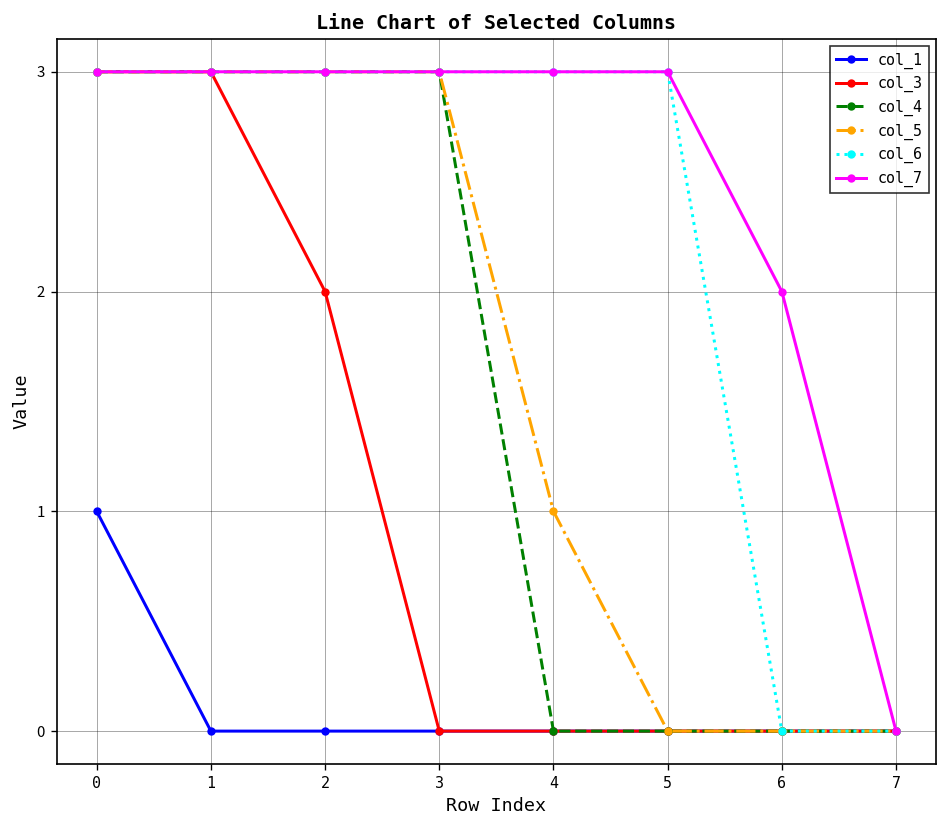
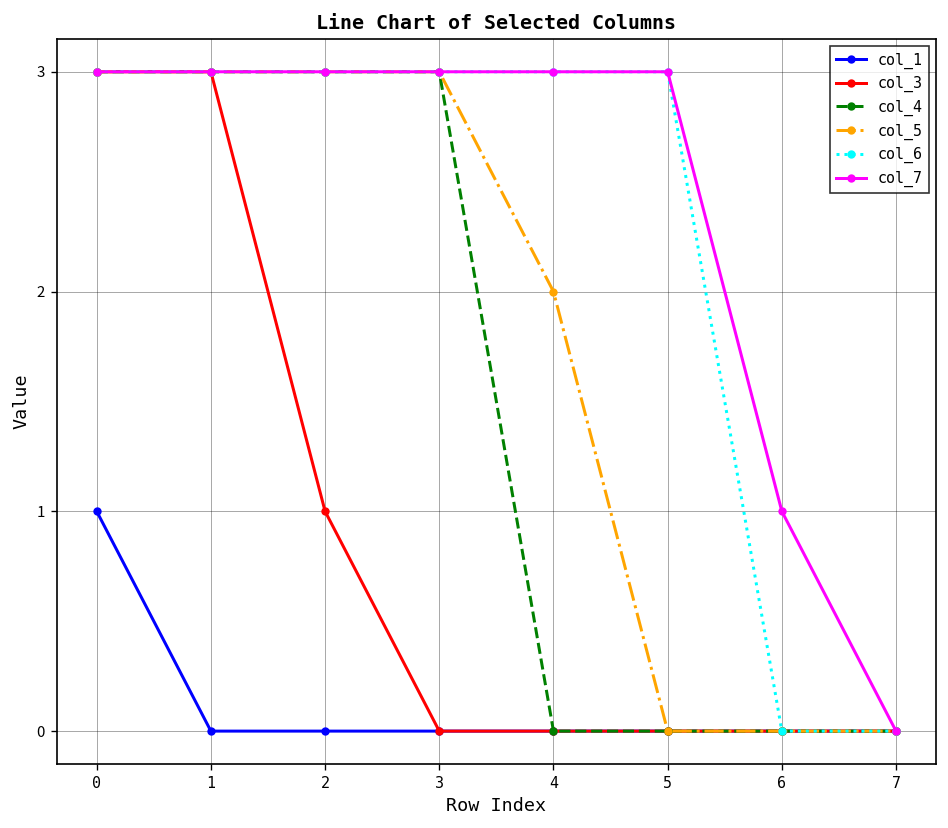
  {
    "col_1": {
      "0": 1,
      "1": 0,
      "2": 0
    },
    "col_3": {
-     "2": 2
+     "2": 1
    },
    "col_5": {
-     "4": 1
+     "4": 2
    },
    "col_7": {
-     "6": 2
+     "6": 1
    }
  }
